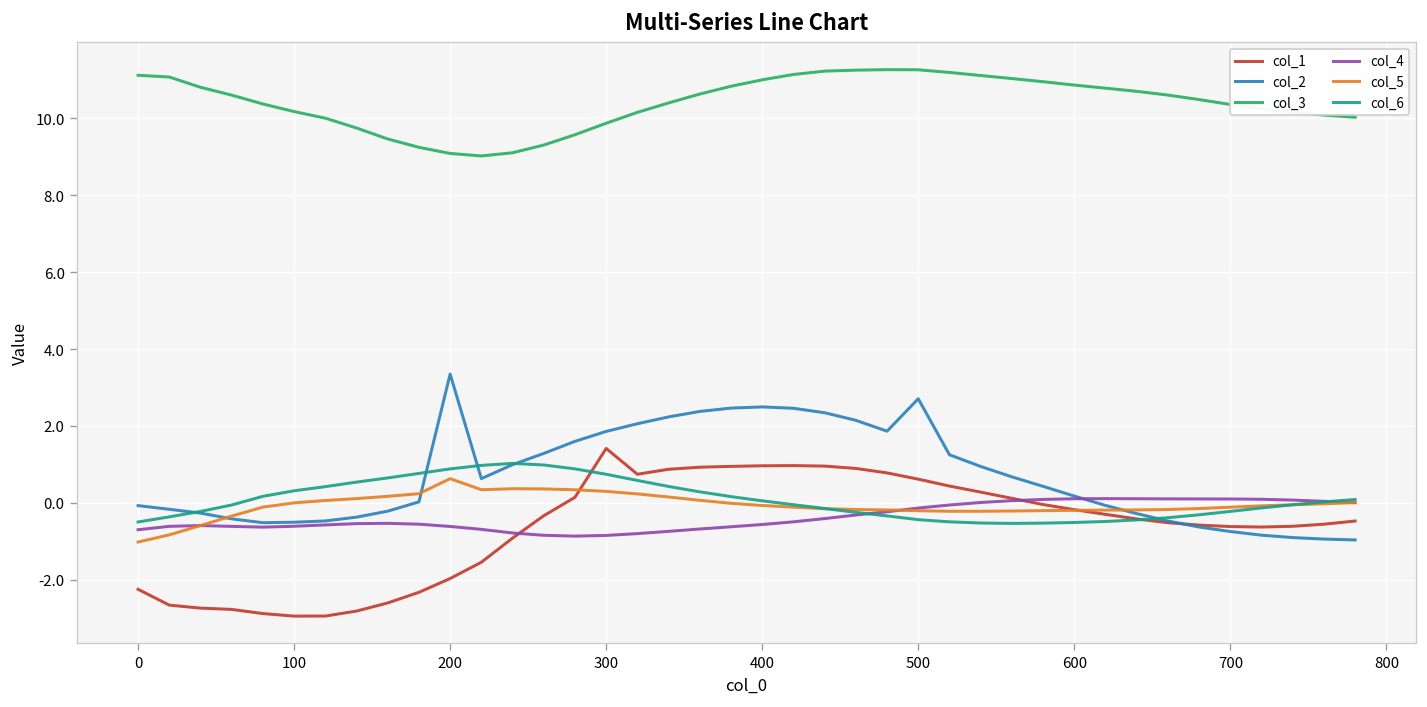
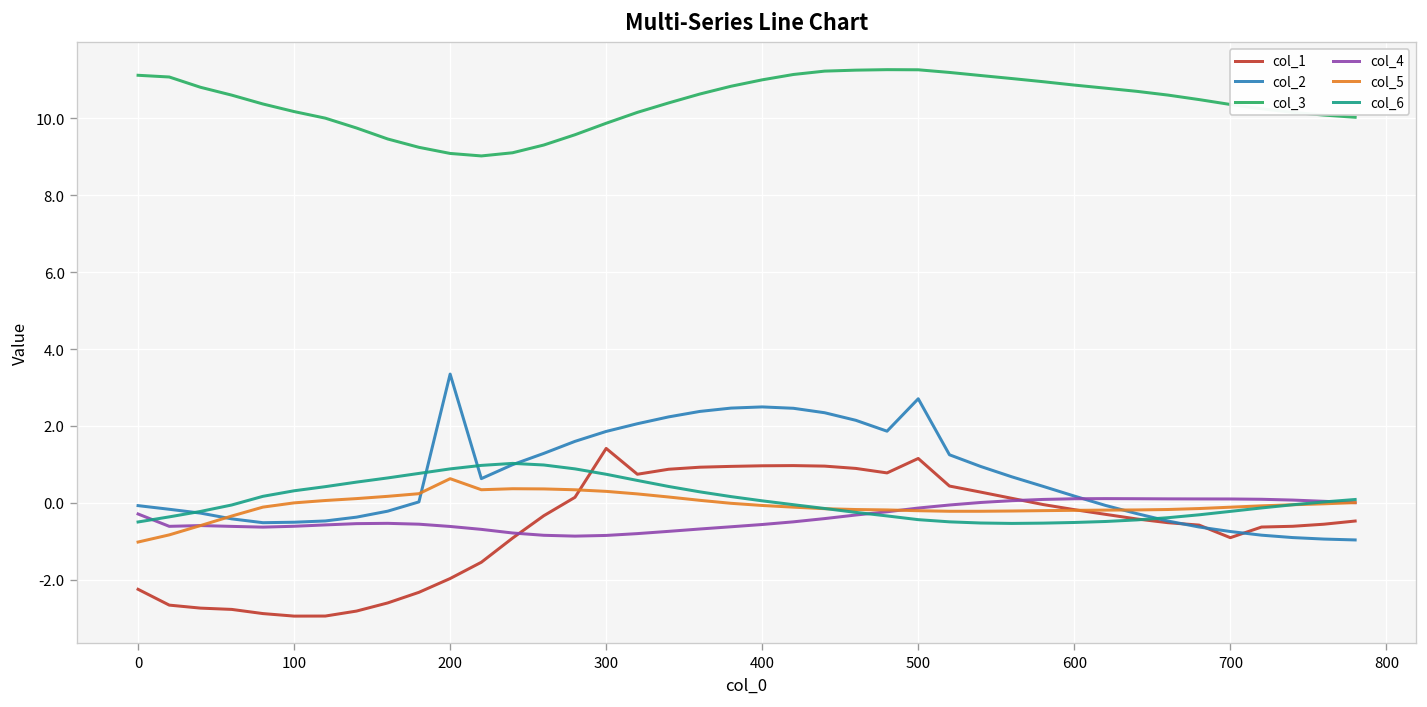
  {
    "col_1": {
      "0": -2.2,
      "100": -2.9,
      "200": -2.0,
      "300": 1.4,
      "400": 1.0,
-     "500": 0.6,
-     "700": -0.6
+     "500": 1.2,
+     "700": -0.9
    },
    "col_2": {
      "0": -0.1,
      "100": -0.5,
      "200": 3.4,
      "300": 1.9,
      "400": 2.5,
      "500": 2.7,
      "700": -0.7
    },
    "col_4": {
-     "0": -0.7,
+     "0": -0.3,
      "100": -0.6,
      "200": -0.6,
      "300": -0.8,
      "400": -0.6,
      "700": 0.1
    },
    "col_5": {
      "0": -1.0,
      "100": 0.0,
      "200": 0.6,
      "300": 0.3,
      "400": -0.1,
      "700": -0.1
    }
  }
